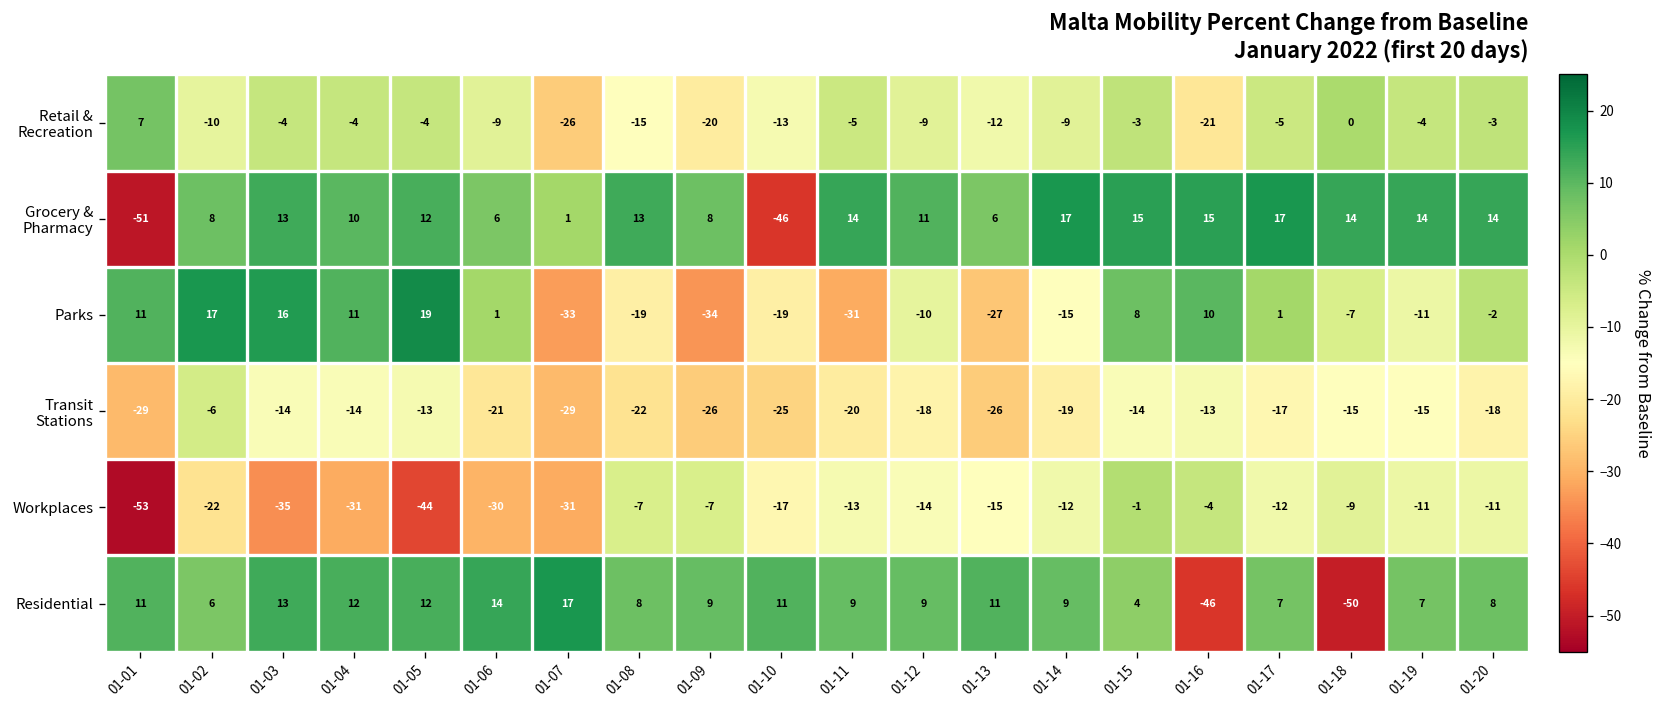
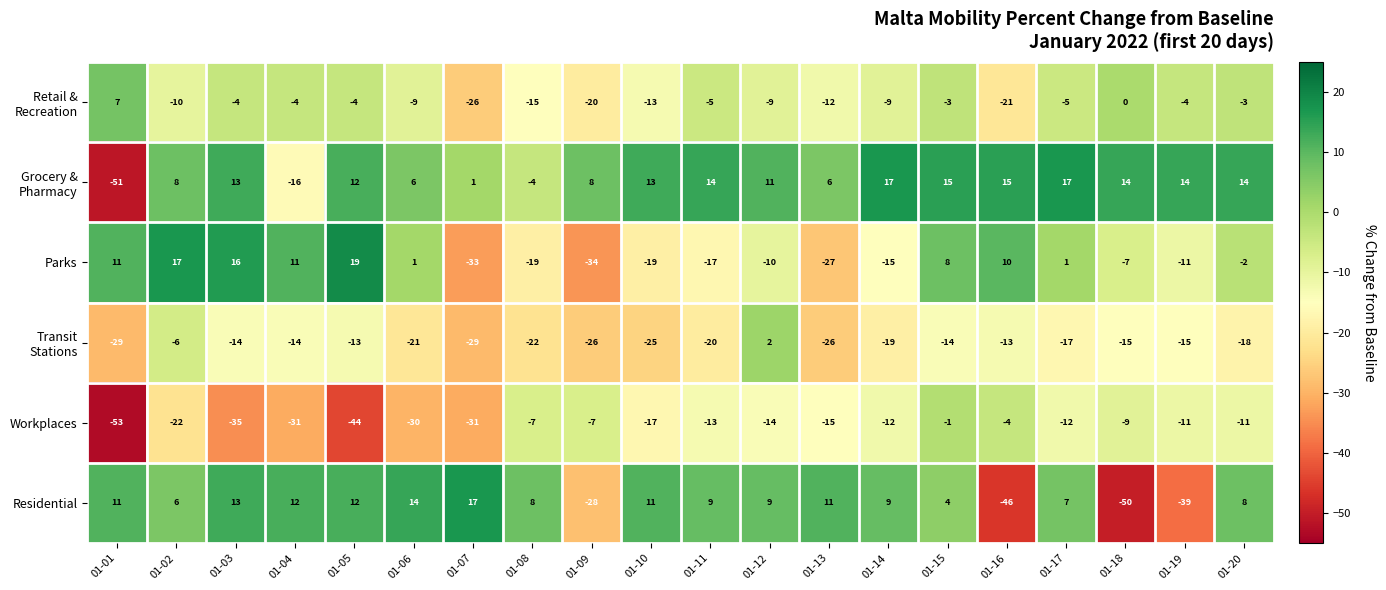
  {
    "Retail & Recreation": {
      "01-01": 7,
      "01-02": -10,
      "01-03": -4,
      "01-04": -4,
      "01-05": -4,
      "01-06": -9,
      "01-07": -26,
      "01-08": -15,
      "01-09": -20,
      "01-10": -13,
      "01-11": -5,
      "01-12": -9,
      "01-13": -12,
      "01-14": -9,
      "01-15": -3,
      "01-16": -21,
      "01-17": -5,
      "01-18": 0,
      "01-19": -4,
      "01-20": -3
    },
    "Grocery & Pharmacy": {
      "01-01": -51,
      "01-02": 8,
      "01-03": 13,
-     "01-04": 10,
+     "01-04": -16,
      "01-05": 12,
      "01-06": 6,
      "01-07": 1,
-     "01-08": 13,
+     "01-08": -4,
      "01-09": 8,
-     "01-10": -46,
+     "01-10": 13,
      "01-11": 14,
      "01-12": 11,
      "01-13": 6,
      "01-14": 17,
      "01-15": 15,
      "01-16": 15,
      "01-17": 17,
      "01-18": 14,
      "01-19": 14,
      "01-20": 14
    },
    "Parks": {
      "01-01": 11,
      "01-02": 17,
      "01-03": 16,
      "01-04": 11,
      "01-05": 19,
      "01-06": 1,
      "01-07": -33,
      "01-08": -19,
      "01-09": -34,
      "01-10": -19,
-     "01-11": -31,
+     "01-11": -17,
      "01-12": -10,
      "01-13": -27,
      "01-14": -15,
      "01-15": 8,
      "01-16": 10,
      "01-17": 1,
      "01-18": -7,
      "01-19": -11,
      "01-20": -2
    },
    "Transit Stations": {
      "01-01": -29,
      "01-02": -6,
      "01-03": -14,
      "01-04": -14,
      "01-05": -13,
      "01-06": -21,
      "01-07": -29,
      "01-08": -22,
      "01-09": -26,
      "01-10": -25,
      "01-11": -20,
-     "01-12": -18,
+     "01-12": 2,
      "01-13": -26,
      "01-14": -19,
      "01-15": -14,
      "01-16": -13,
      "01-17": -17,
      "01-18": -15,
      "01-19": -15,
      "01-20": -18
    },
    "Workplaces": {
      "01-01": -53,
      "01-02": -22,
      "01-03": -35,
      "01-04": -31,
      "01-05": -44,
      "01-06": -30,
      "01-07": -31,
      "01-08": -7,
      "01-09": -7,
      "01-10": -17,
      "01-11": -13,
      "01-12": -14,
      "01-13": -15,
      "01-14": -12,
      "01-15": -1,
      "01-16": -4,
      "01-17": -12,
      "01-18": -9,
      "01-19": -11,
      "01-20": -11
    },
    "Residential": {
      "01-01": 11,
      "01-02": 6,
      "01-03": 13,
      "01-04": 12,
      "01-05": 12,
      "01-06": 14,
      "01-07": 17,
      "01-08": 8,
-     "01-09": 9,
+     "01-09": -28,
      "01-10": 11,
      "01-11": 9,
      "01-12": 9,
      "01-13": 11,
      "01-14": 9,
      "01-15": 4,
      "01-16": -46,
      "01-17": 7,
      "01-18": -50,
-     "01-19": 7,
+     "01-19": -39,
      "01-20": 8
    }
  }
